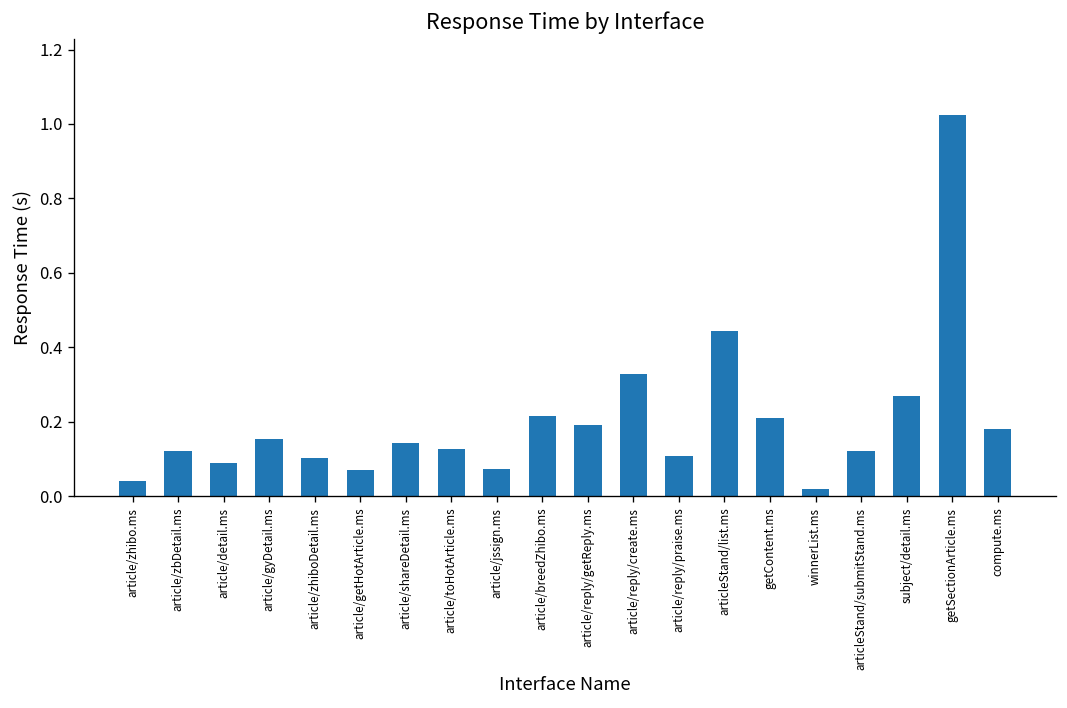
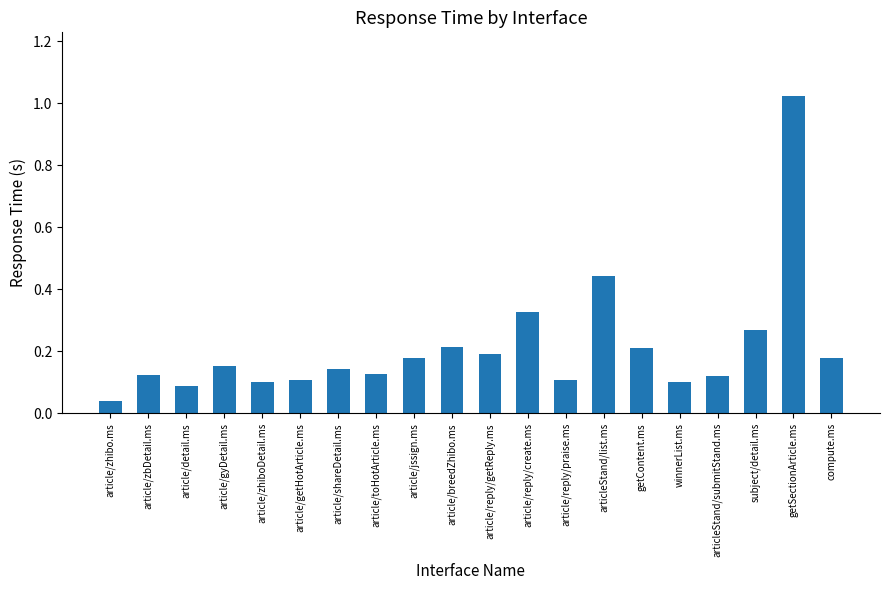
  {
    "article/zhibo.ms": 0.04,
    "article/zbDetail.ms": 0.12,
    "article/detail.ms": 0.09,
    "article/gyDetail.ms": 0.15,
    "article/zhiboDetail.ms": 0.10,
-   "article/getHotArticle.ms": 0.07,
+   "article/getHotArticle.ms": 0.11,
    "article/shareDetail.ms": 0.14,
    "article/toHotArticle.ms": 0.13,
-   "article/jssign.ms": 0.07,
+   "article/jssign.ms": 0.18,
    "article/breedZhibo.ms": 0.21,
    "article/reply/getReply.ms": 0.19,
    "article/reply/create.ms": 0.33,
    "article/reply/praise.ms": 0.11,
    "articleStand/list.ms": 0.44,
    "getContent.ms": 0.21,
-   "winnerList.ms": 0.02,
+   "winnerList.ms": 0.10,
    "articleStand/submitStand.ms": 0.12,
    "subject/detail.ms": 0.27,
    "getSectionArticle.ms": 1.02,
    "compute.ms": 0.18
  }
